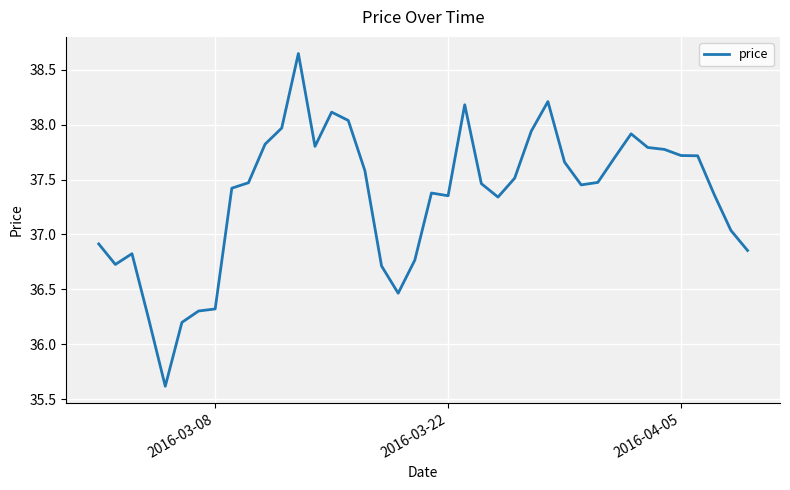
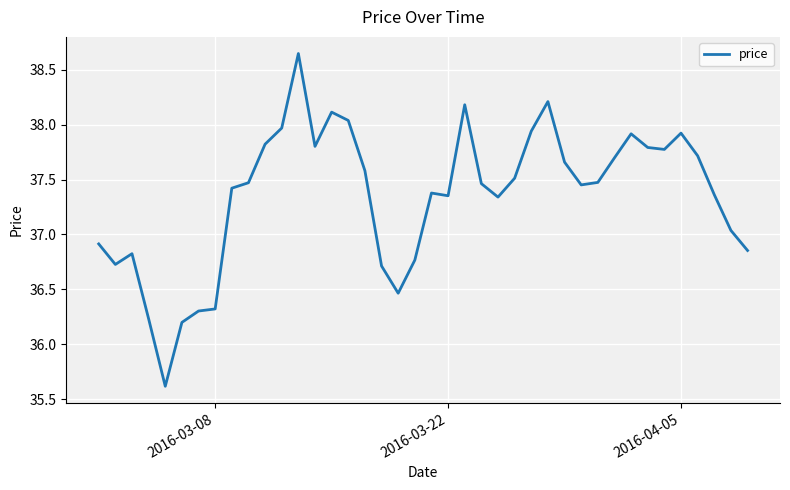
  {
    "2016-03-08": 36.32,
    "2016-03-22": 37.35,
-   "2016-04-05": 37.72
+   "2016-04-05": 37.92
  }
